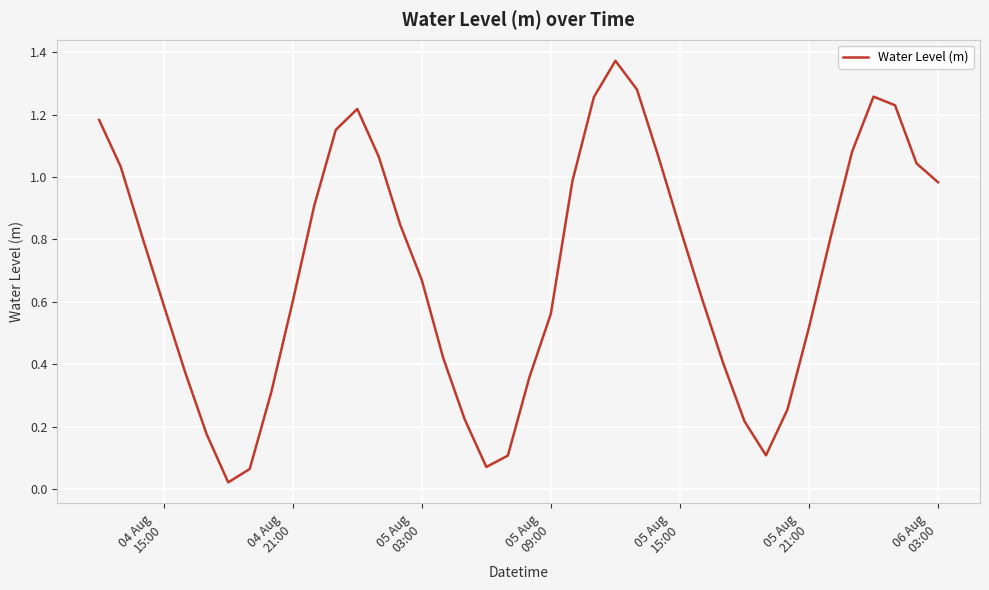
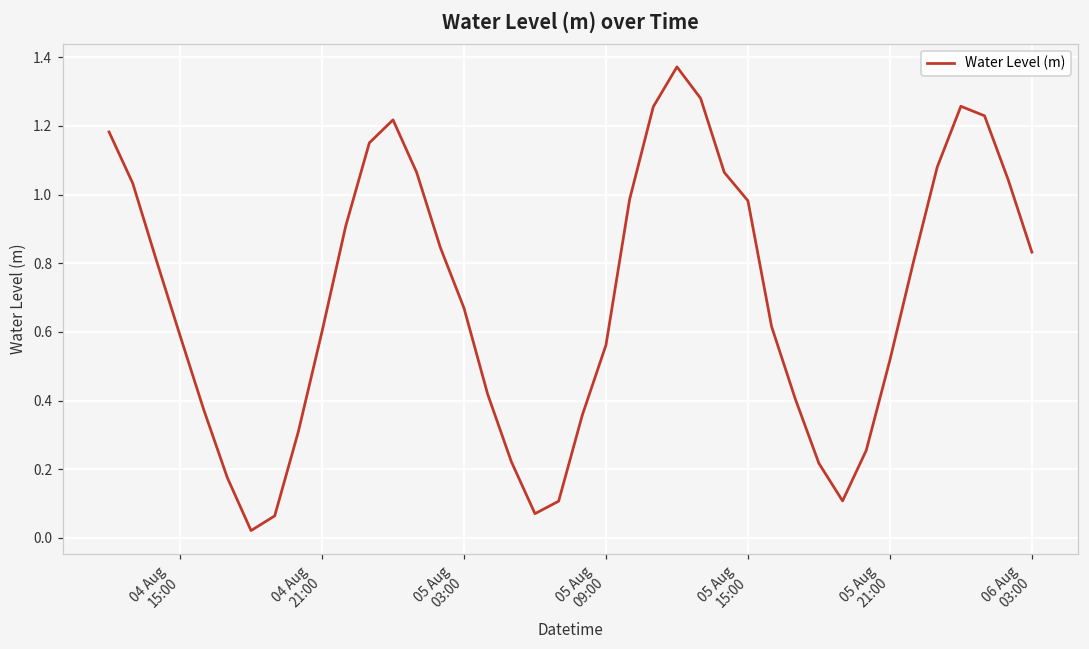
  {
    "04 Aug 15:00": 0.59,
    "04 Aug 21:00": 0.60,
    "05 Aug 03:00": 0.67,
    "05 Aug 09:00": 0.56,
-   "05 Aug 15:00": 0.84,
+   "05 Aug 15:00": 0.98,
    "05 Aug 21:00": 0.52,
-   "06 Aug 03:00": 0.98
+   "06 Aug 03:00": 0.83
  }
